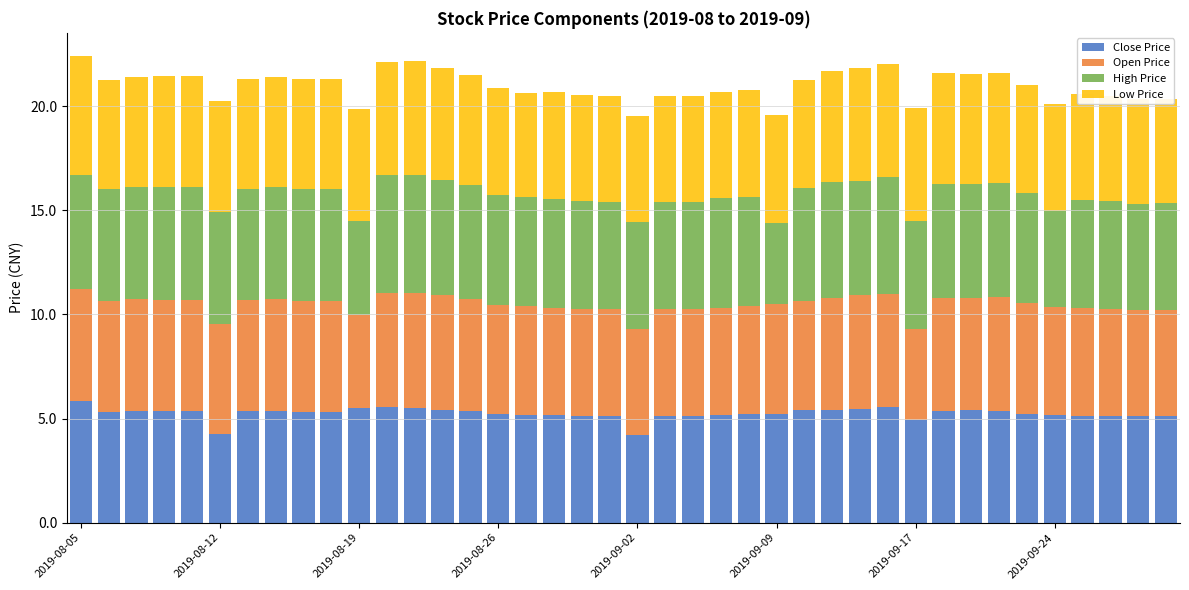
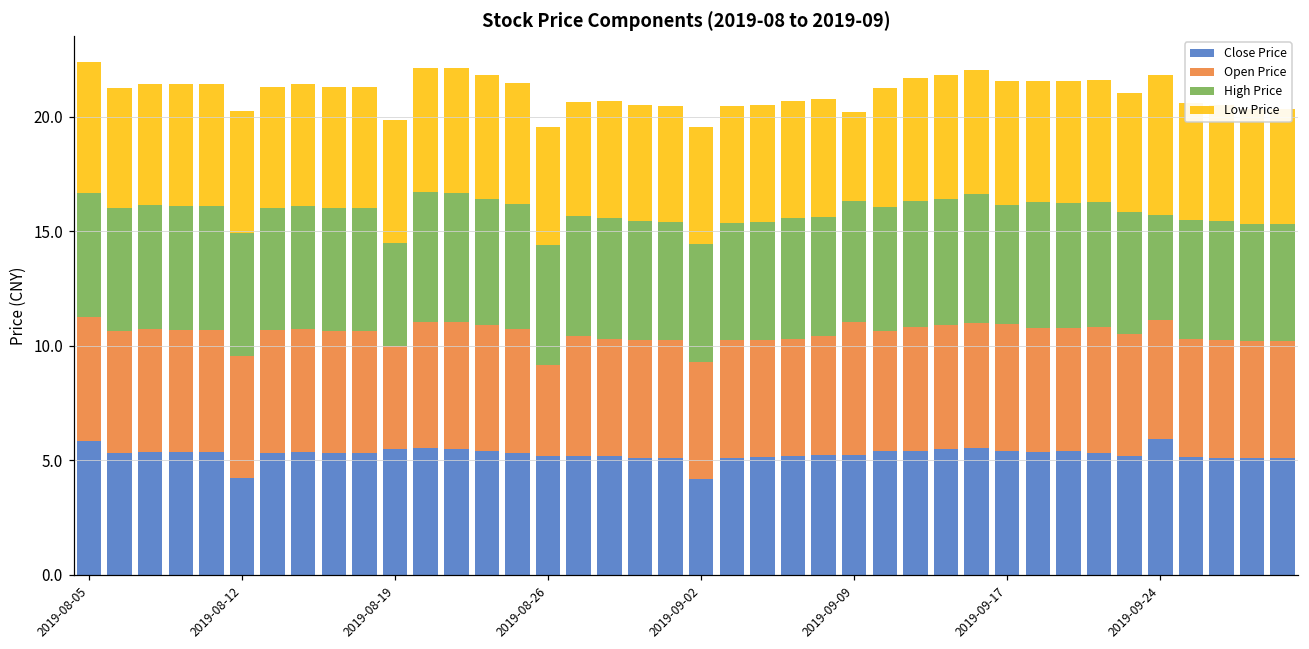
  {
    "Close Price": {
      "2019-08-05": 5.8,
      "2019-08-12": 4.2,
      "2019-08-19": 5.5,
      "2019-08-26": 5.2,
      "2019-09-02": 4.2,
      "2019-09-09": 5.2,
-     "2019-09-17": 4.9,
-     "2019-09-24": 5.2
+     "2019-09-17": 5.4,
+     "2019-09-24": 5.9
    },
    "Open Price": {
      "2019-08-05": 5.4,
      "2019-08-12": 5.3,
      "2019-08-19": 4.5,
-     "2019-08-26": 5.3,
+     "2019-08-26": 3.9,
      "2019-09-02": 5.1,
-     "2019-09-09": 5.3,
-     "2019-09-17": 4.4,
+     "2019-09-09": 5.8,
+     "2019-09-17": 5.5,
      "2019-09-24": 5.2
    },
    "High Price": {
      "2019-08-05": 5.4,
      "2019-08-12": 5.4,
      "2019-08-19": 4.5,
      "2019-08-26": 5.3,
      "2019-09-02": 5.2,
-     "2019-09-09": 3.9,
+     "2019-09-09": 5.3,
      "2019-09-17": 5.2,
      "2019-09-24": 4.6
    },
    "Low Price": {
      "2019-08-05": 5.7,
      "2019-08-12": 5.3,
      "2019-08-19": 5.4,
      "2019-08-26": 5.2,
      "2019-09-02": 5.1,
-     "2019-09-09": 5.2,
+     "2019-09-09": 3.9,
      "2019-09-17": 5.4,
-     "2019-09-24": 5.1
+     "2019-09-24": 6.1
    }
  }
